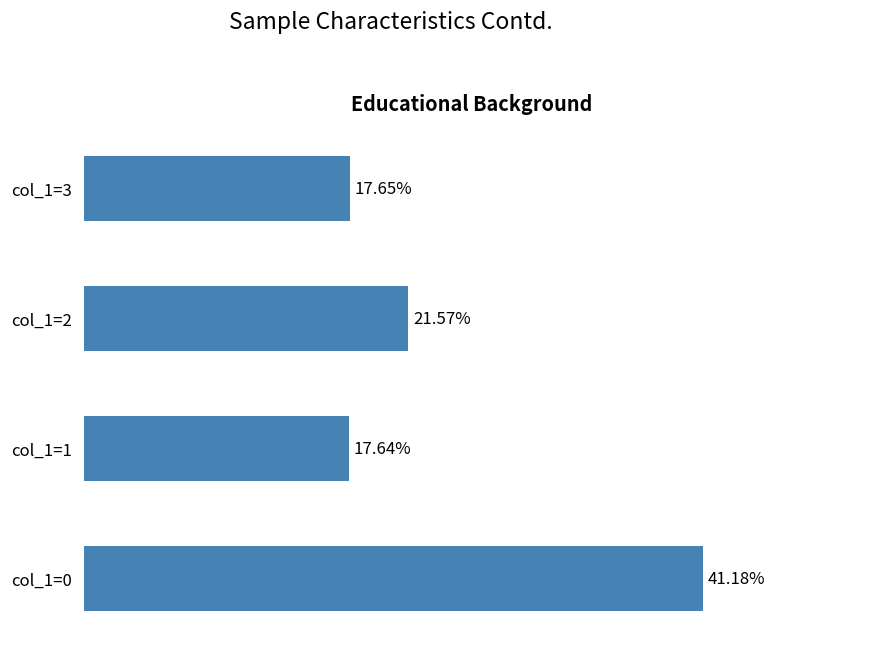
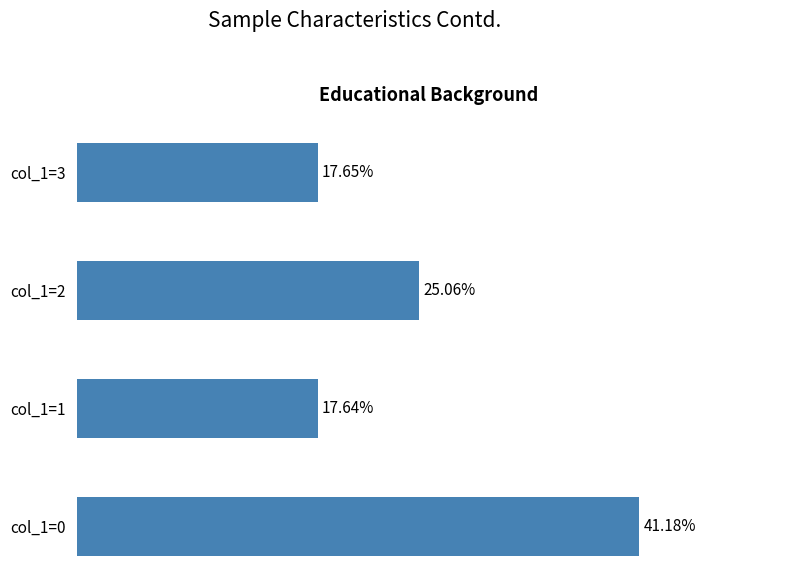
  {
    "col_1=3": "17.65%",
-   "col_1=2": "21.57%",
+   "col_1=2": "25.06%",
    "col_1=1": "17.64%",
    "col_1=0": "41.18%"
  }
